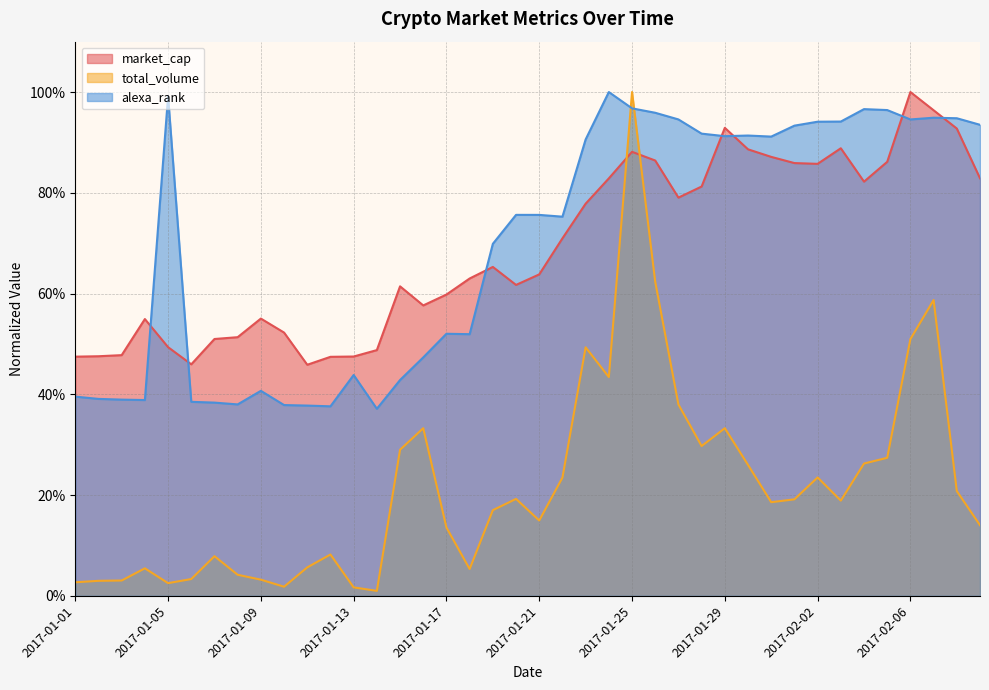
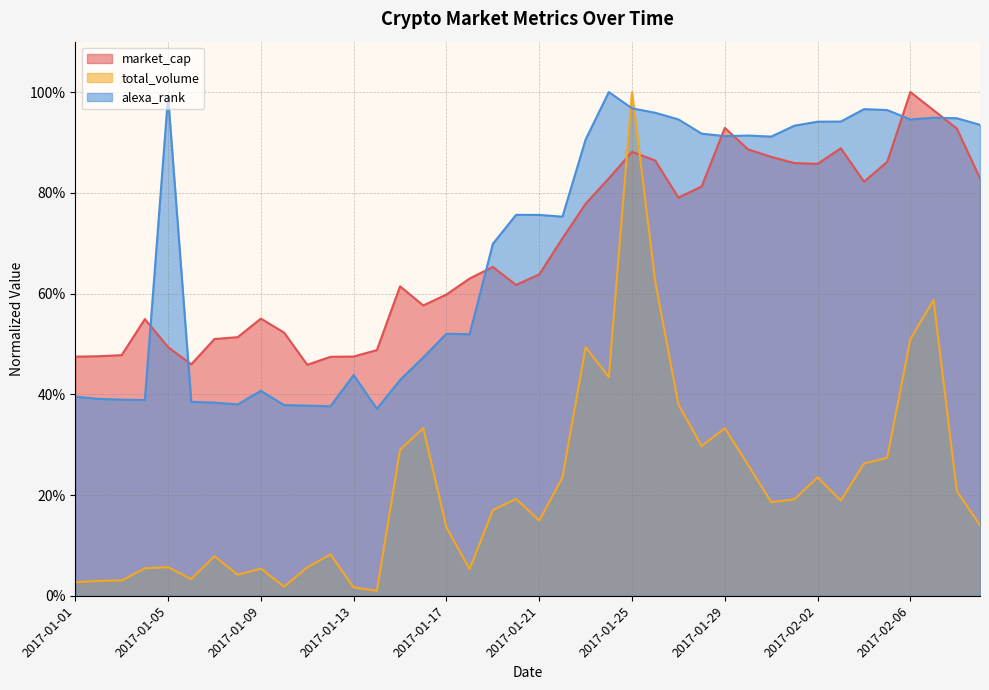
  {
    "market_cap": {
      "2017-01-01": "47%",
      "2017-01-05": "49%",
      "2017-01-09": "55%",
      "2017-01-13": "48%",
      "2017-01-17": "60%",
      "2017-01-21": "64%",
      "2017-01-25": "88%",
      "2017-01-29": "93%",
      "2017-02-02": "86%",
      "2017-02-06": "100%"
    },
    "total_volume": {
      "2017-01-01": "3%",
-     "2017-01-05": "3%",
-     "2017-01-09": "3%",
+     "2017-01-05": "6%",
+     "2017-01-09": "5%",
      "2017-01-13": "2%",
      "2017-01-17": "14%",
      "2017-01-21": "15%",
      "2017-01-25": "100%",
      "2017-01-29": "33%",
      "2017-02-02": "24%",
      "2017-02-06": "51%"
    },
    "alexa_rank": {
      "2017-01-01": "40%",
      "2017-01-09": "41%",
      "2017-01-13": "44%",
      "2017-01-17": "52%",
      "2017-01-21": "76%",
      "2017-01-25": "97%",
      "2017-01-29": "91%",
      "2017-02-02": "94%",
      "2017-02-06": "95%"
    }
  }
